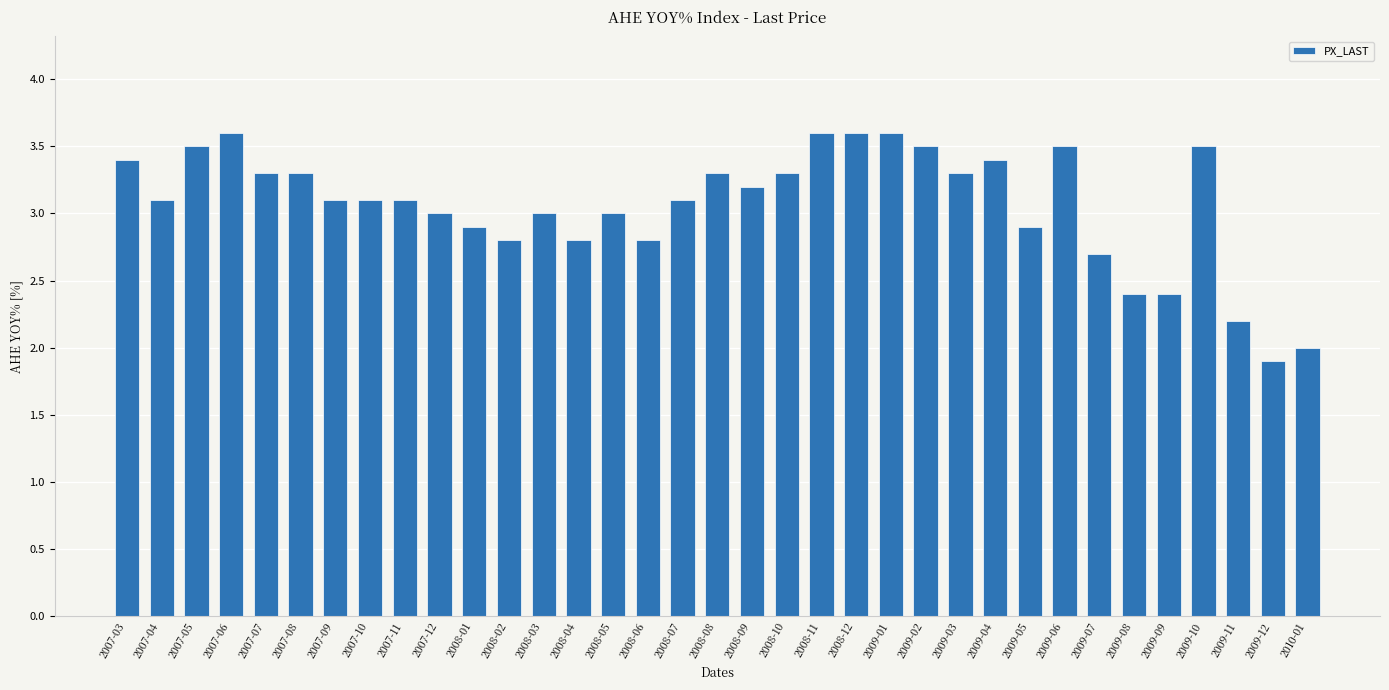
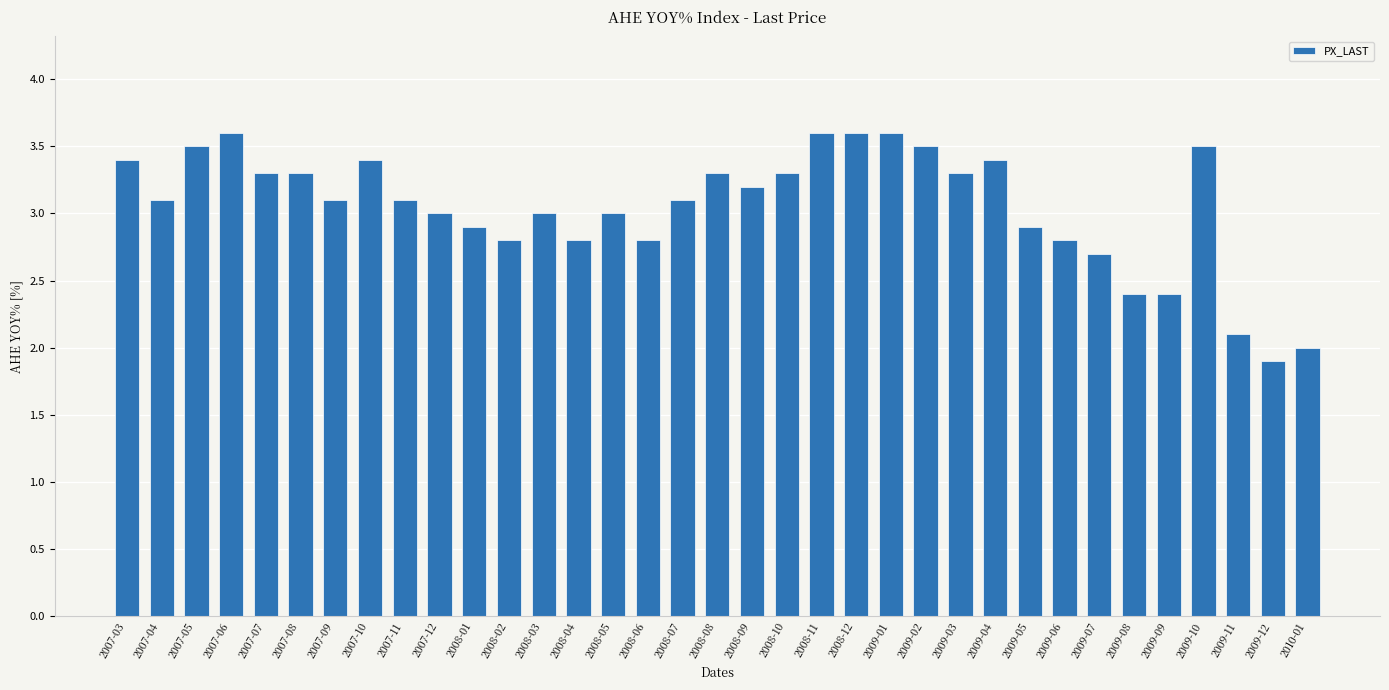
  {
    "2007-03": 3.4,
    "2007-04": 3.1,
    "2007-05": 3.5,
    "2007-06": 3.6,
    "2007-07": 3.3,
    "2007-08": 3.3,
    "2007-09": 3.1,
-   "2007-10": 3.1,
+   "2007-10": 3.4,
    "2007-11": 3.1,
    "2007-12": 3.0,
    "2008-01": 2.9,
    "2008-02": 2.8,
    "2008-03": 3.0,
    "2008-04": 2.8,
    "2008-05": 3.0,
    "2008-06": 2.8,
    "2008-07": 3.1,
    "2008-08": 3.3,
    "2008-09": 3.2,
    "2008-10": 3.3,
    "2008-11": 3.6,
    "2008-12": 3.6,
    "2009-01": 3.6,
    "2009-02": 3.5,
    "2009-03": 3.3,
    "2009-04": 3.4,
    "2009-05": 2.9,
-   "2009-06": 3.5,
+   "2009-06": 2.8,
    "2009-07": 2.7,
    "2009-08": 2.4,
    "2009-09": 2.4,
    "2009-10": 3.5,
-   "2009-11": 2.2,
+   "2009-11": 2.1,
    "2009-12": 1.9,
    "2010-01": 2.0
  }
